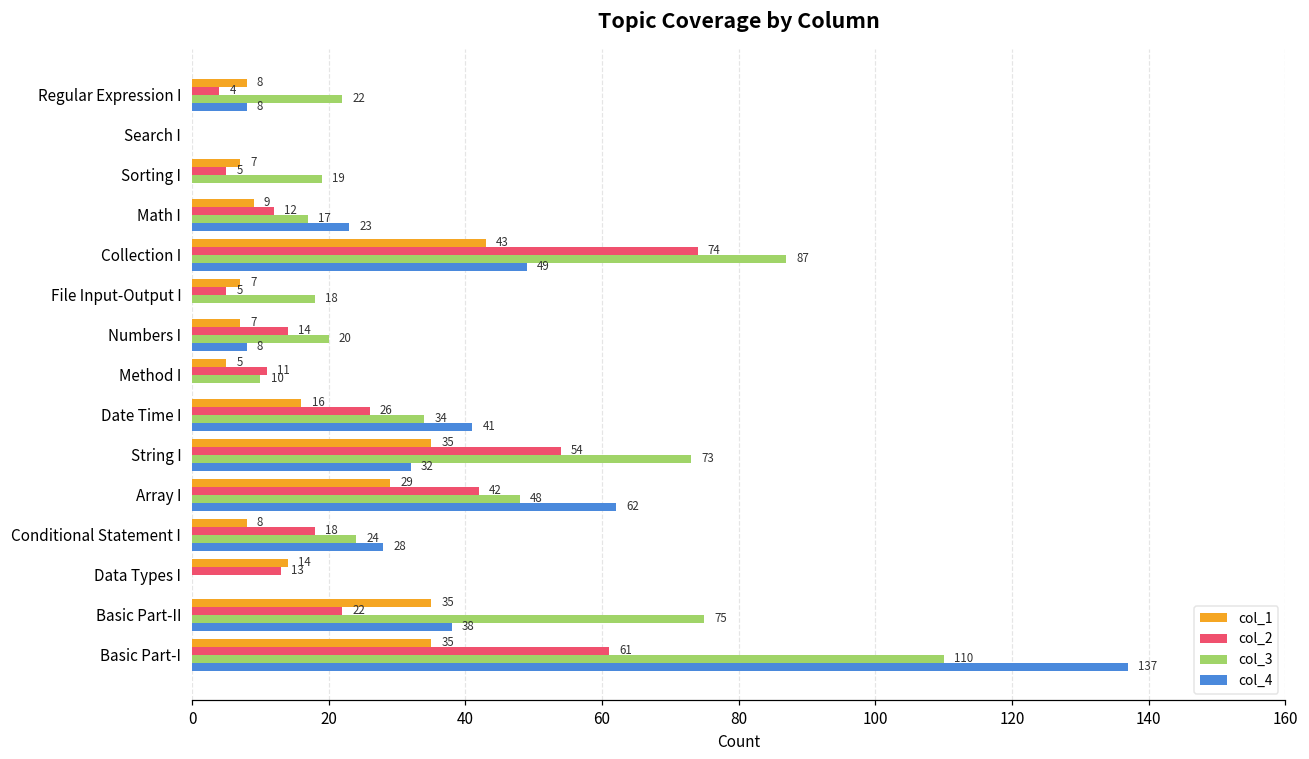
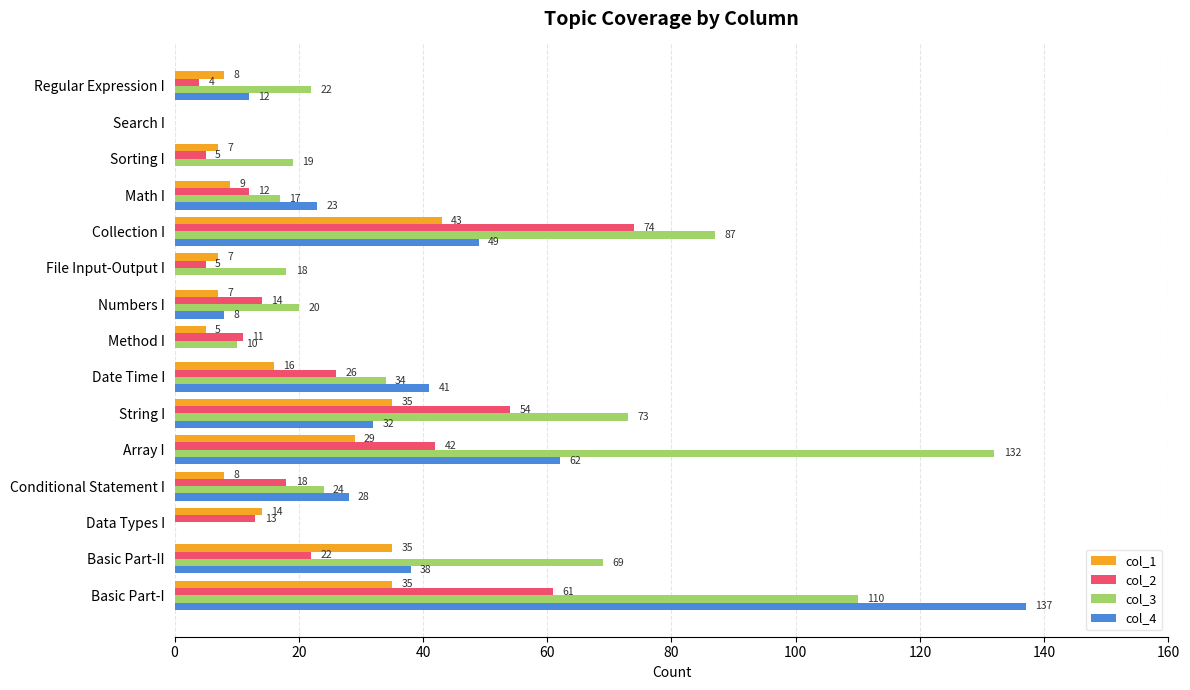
  {
    "col_1": {
      "Regular Expression I": 8,
      "Sorting I": 7,
      "Math I": 9,
      "Collection I": 43,
      "File Input-Output I": 7,
      "Numbers I": 7,
      "Method I": 5,
      "Date Time I": 16,
      "String I": 35,
      "Array I": 29,
      "Conditional Statement I": 8,
      "Data Types I": 14,
      "Basic Part-II": 35,
      "Basic Part-I": 35
    },
    "col_2": {
      "Regular Expression I": 4,
      "Sorting I": 5,
      "Math I": 12,
      "Collection I": 74,
      "File Input-Output I": 5,
      "Numbers I": 14,
      "Method I": 11,
      "Date Time I": 26,
      "String I": 54,
      "Array I": 42,
      "Conditional Statement I": 18,
      "Data Types I": 13,
      "Basic Part-II": 22,
      "Basic Part-I": 61
    },
    "col_3": {
      "Regular Expression I": 22,
      "Sorting I": 19,
      "Math I": 17,
      "Collection I": 87,
      "File Input-Output I": 18,
      "Numbers I": 20,
      "Method I": 10,
      "Date Time I": 34,
      "String I": 73,
-     "Array I": 48,
+     "Array I": 132,
      "Conditional Statement I": 24,
-     "Basic Part-II": 75,
+     "Basic Part-II": 69,
      "Basic Part-I": 110
    },
    "col_4": {
-     "Regular Expression I": 8,
+     "Regular Expression I": 12,
      "Math I": 23,
      "Collection I": 49,
      "Numbers I": 8,
      "Date Time I": 41,
      "String I": 32,
      "Array I": 62,
      "Conditional Statement I": 28,
      "Basic Part-II": 38,
      "Basic Part-I": 137
    }
  }
